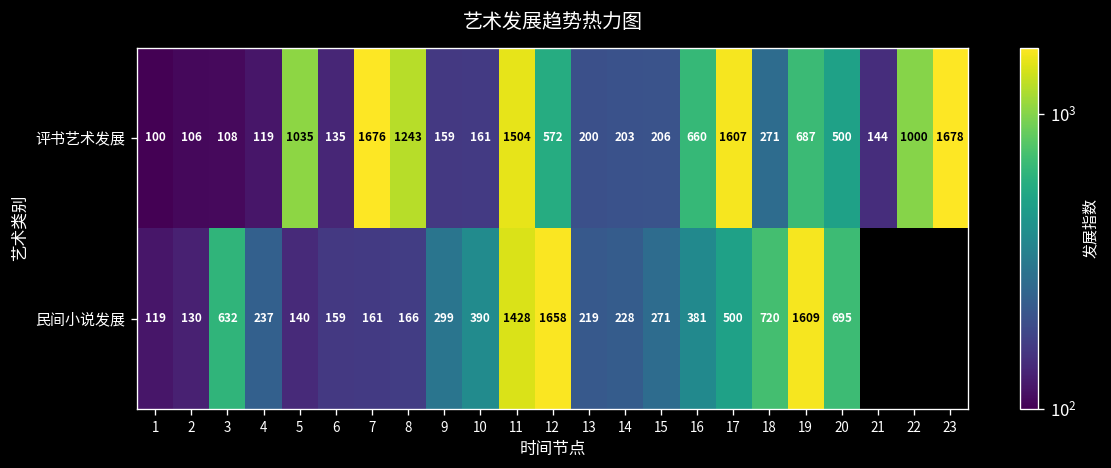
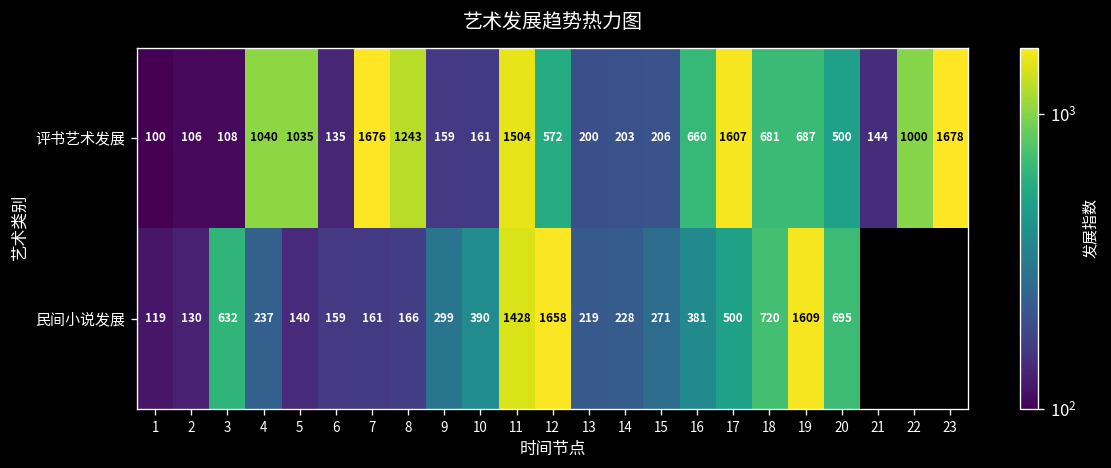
  {
    "评书艺术发展": {
      "1": 100,
      "2": 106,
      "3": 108,
-     "4": 119,
+     "4": 1040,
      "5": 1035,
      "6": 135,
      "7": 1676,
      "8": 1243,
      "9": 159,
      "10": 161,
      "11": 1504,
      "12": 572,
      "13": 200,
      "14": 203,
      "15": 206,
      "16": 660,
      "17": 1607,
-     "18": 271,
+     "18": 681,
      "19": 687,
      "20": 500,
      "21": 144,
      "22": 1000,
      "23": 1678
    },
    "民间小说发展": {
      "1": 119,
      "2": 130,
      "3": 632,
      "4": 237,
      "5": 140,
      "6": 159,
      "7": 161,
      "8": 166,
      "9": 299,
      "10": 390,
      "11": 1428,
      "12": 1658,
      "13": 219,
      "14": 228,
      "15": 271,
      "16": 381,
      "17": 500,
      "18": 720,
      "19": 1609,
      "20": 695
    }
  }
